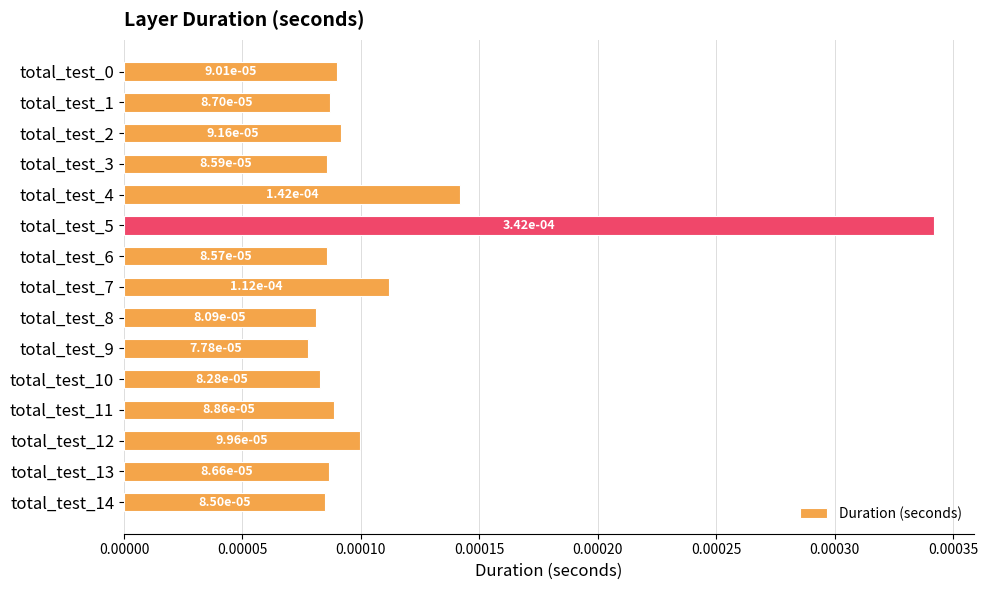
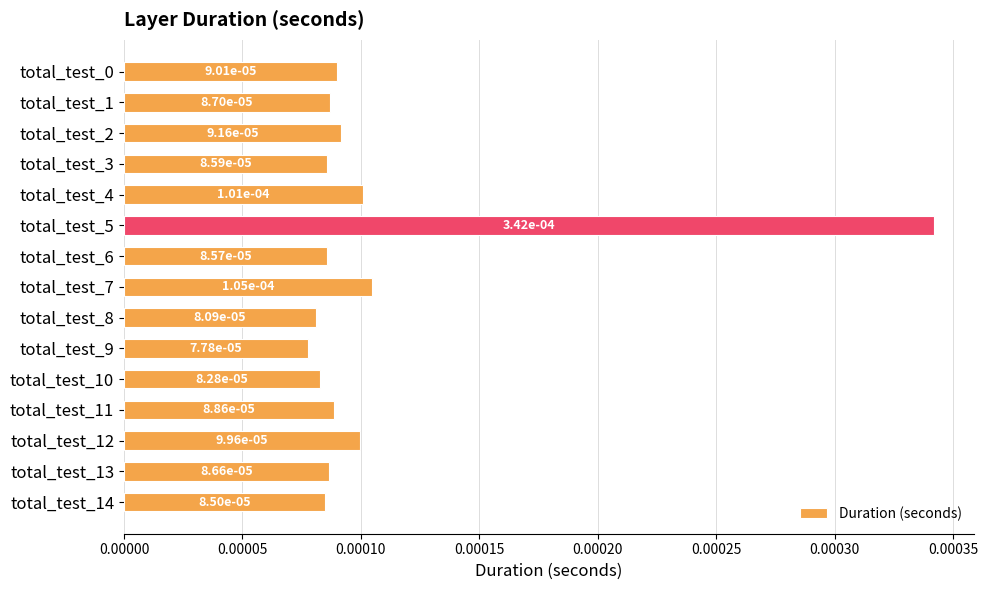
  {
    "total_test_0": "9.01e-05",
    "total_test_1": "8.70e-05",
    "total_test_2": "9.16e-05",
    "total_test_3": "8.59e-05",
-   "total_test_4": "1.42e-04",
+   "total_test_4": "1.01e-04",
    "total_test_5": "3.42e-04",
    "total_test_6": "8.57e-05",
-   "total_test_7": "1.12e-04",
+   "total_test_7": "1.05e-04",
    "total_test_8": "8.09e-05",
    "total_test_9": "7.78e-05",
    "total_test_10": "8.28e-05",
    "total_test_11": "8.86e-05",
    "total_test_12": "9.96e-05",
    "total_test_13": "8.66e-05",
    "total_test_14": "8.50e-05"
  }
